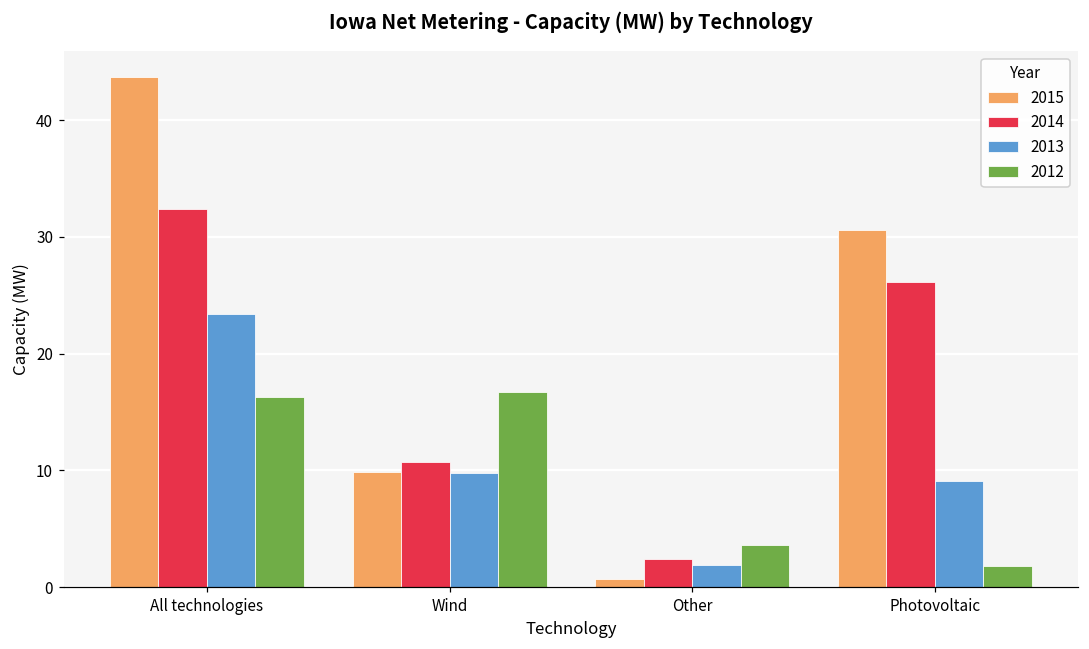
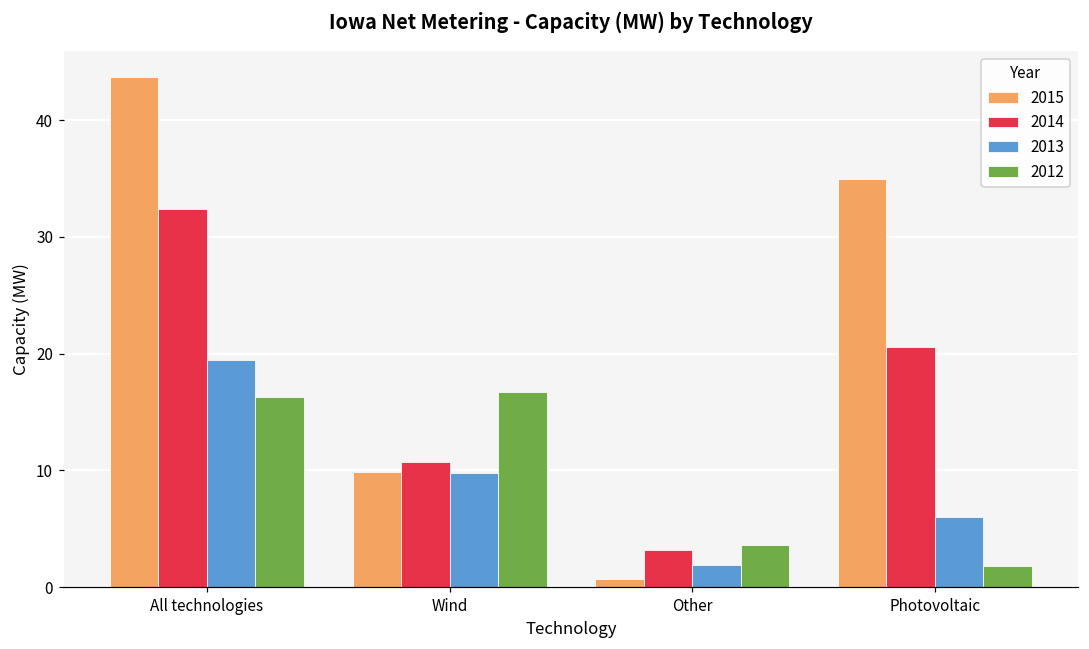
  {
    "2015": {
      "All technologies": 43.7,
      "Wind": 9.9,
      "Other": 0.7,
-     "Photovoltaic": 30.5
+     "Photovoltaic": 35.0
    },
    "2014": {
      "All technologies": 32.4,
      "Wind": 10.7,
-     "Other": 2.4,
-     "Photovoltaic": 26.1
+     "Other": 3.2,
+     "Photovoltaic": 20.6
    },
    "2013": {
-     "All technologies": 23.4,
+     "All technologies": 19.4,
      "Wind": 9.8,
      "Other": 1.9,
-     "Photovoltaic": 9.0
+     "Photovoltaic": 6.0
    },
    "2012": {
      "All technologies": 16.3,
      "Wind": 16.7,
      "Other": 3.6,
      "Photovoltaic": 1.8
    }
  }
